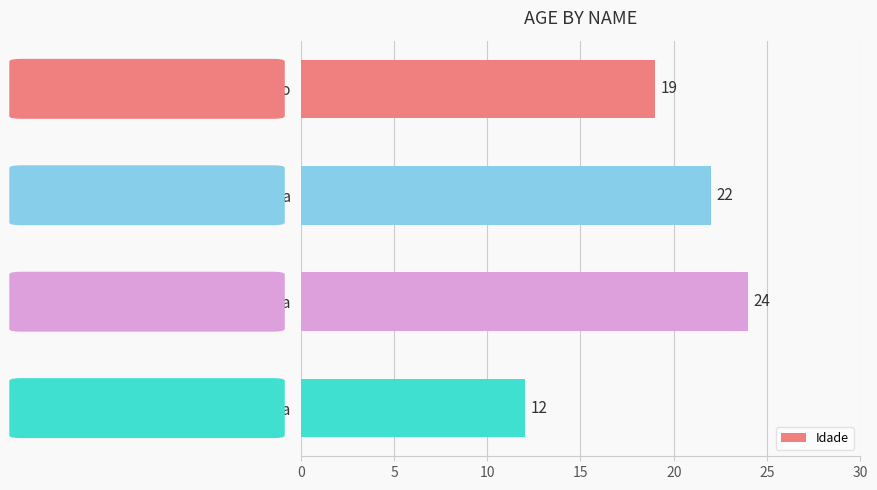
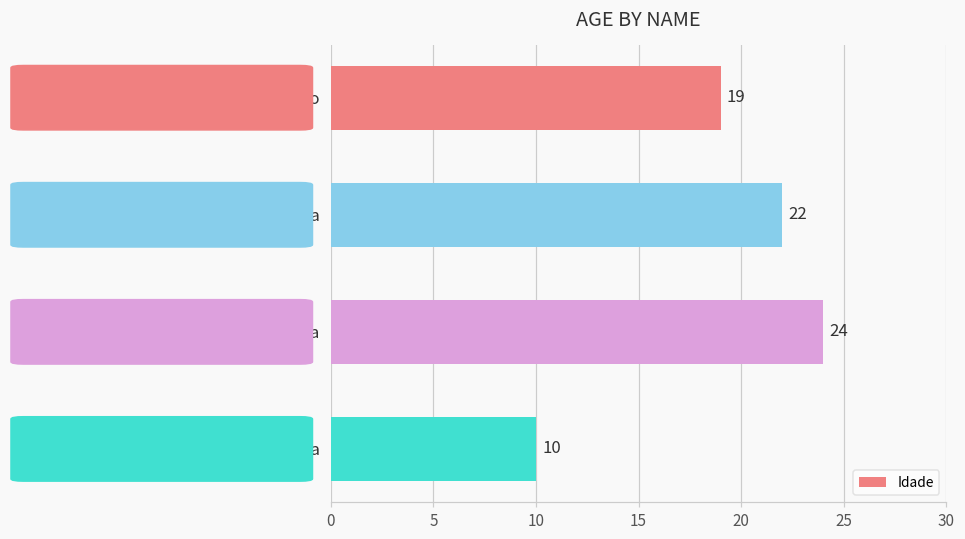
  {
    "simao": 19,
    "da": 22,
    "silva": 24,
-   "moreira": 12
+   "moreira": 10
  }
